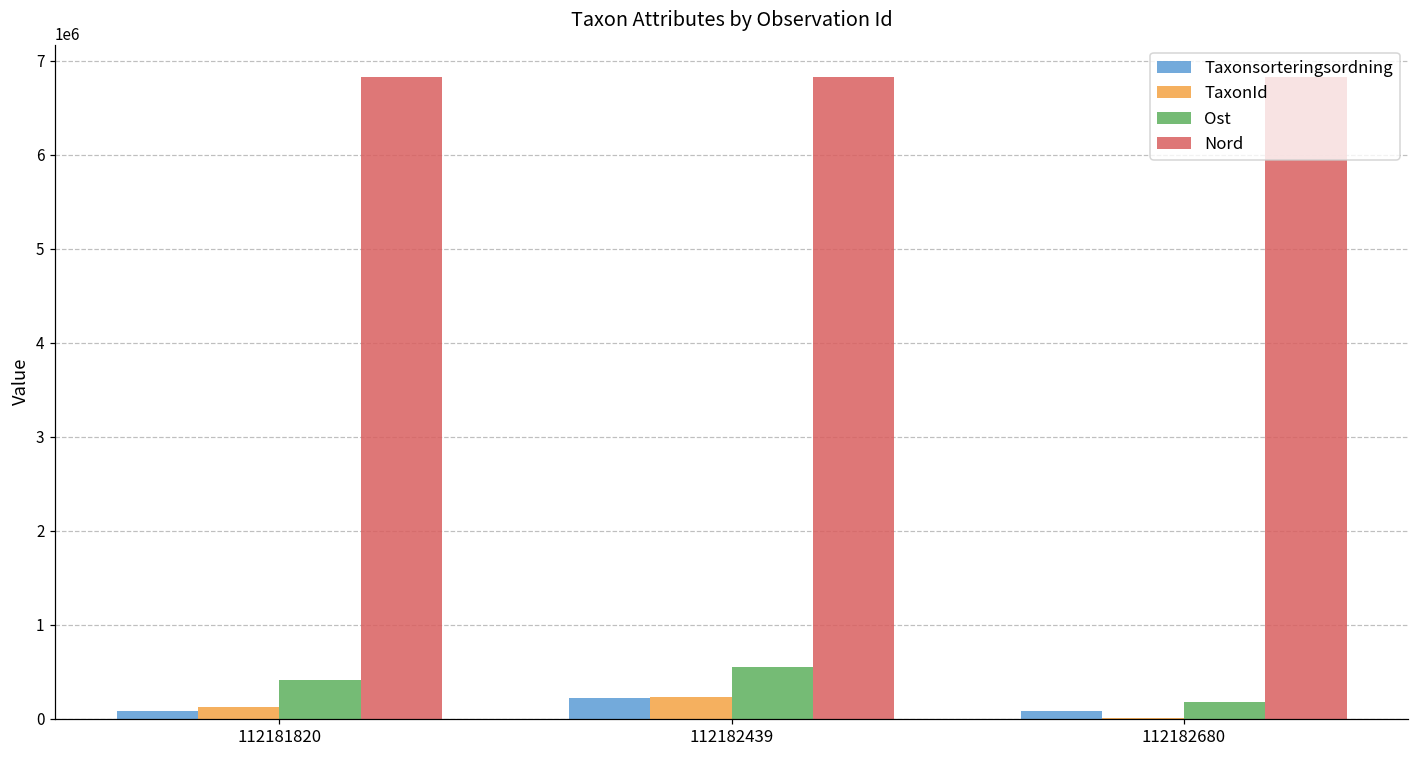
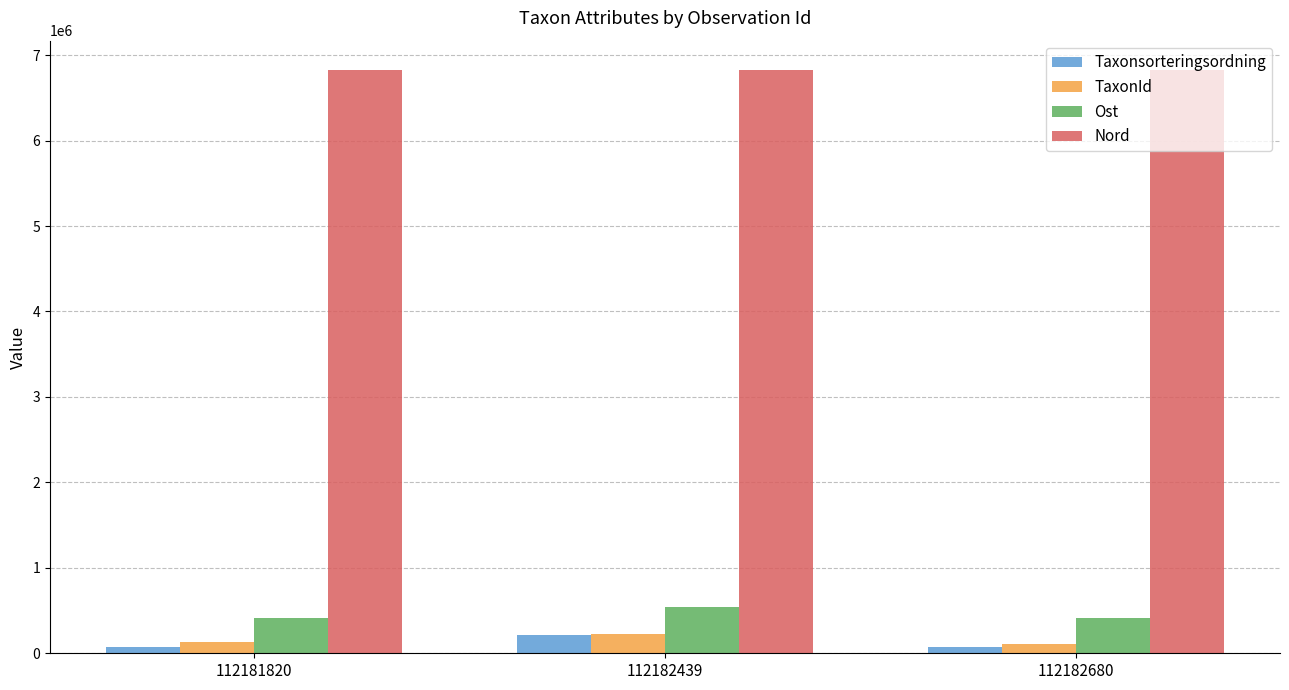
  {
    "Taxonsorteringsordning": {
      "112181820": 100000,
      "112182439": 200000,
      "112182680": 100000
    },
    "TaxonId": {
      "112181820": 100000,
      "112182439": 200000,
-     "112182680": 0
+     "112182680": 100000
    },
    "Ost": {
      "112181820": 400000,
      "112182439": 500000,
-     "112182680": 200000
+     "112182680": 400000
    },
    "Nord": {
      "112181820": 6800000,
      "112182439": 6800000
    }
  }
